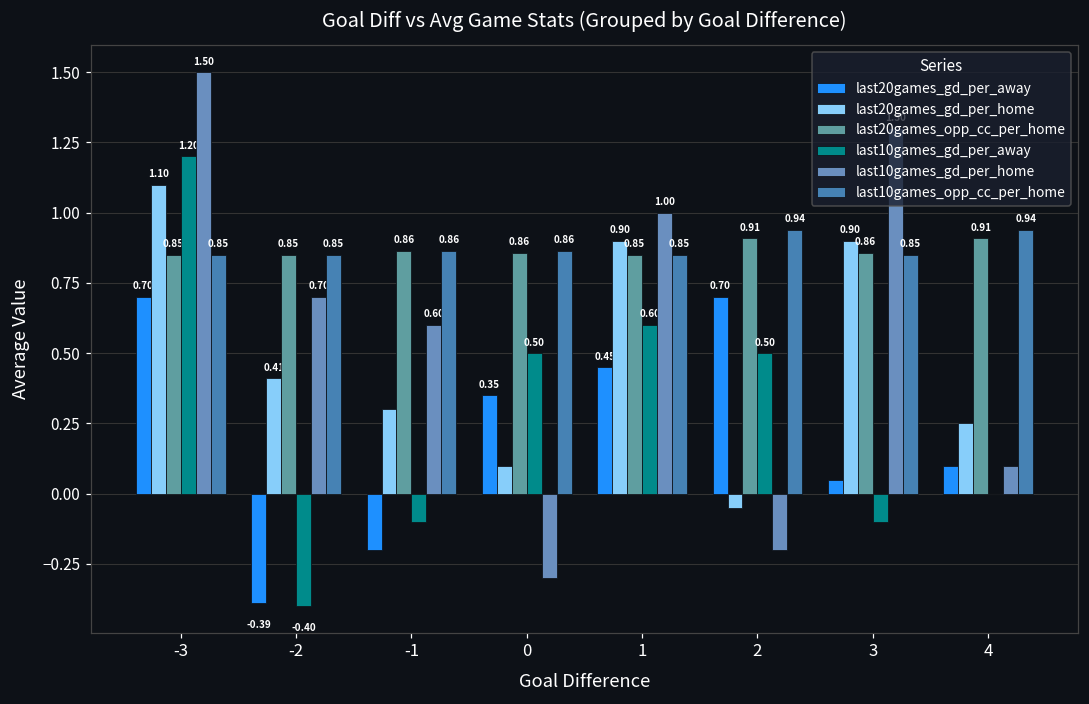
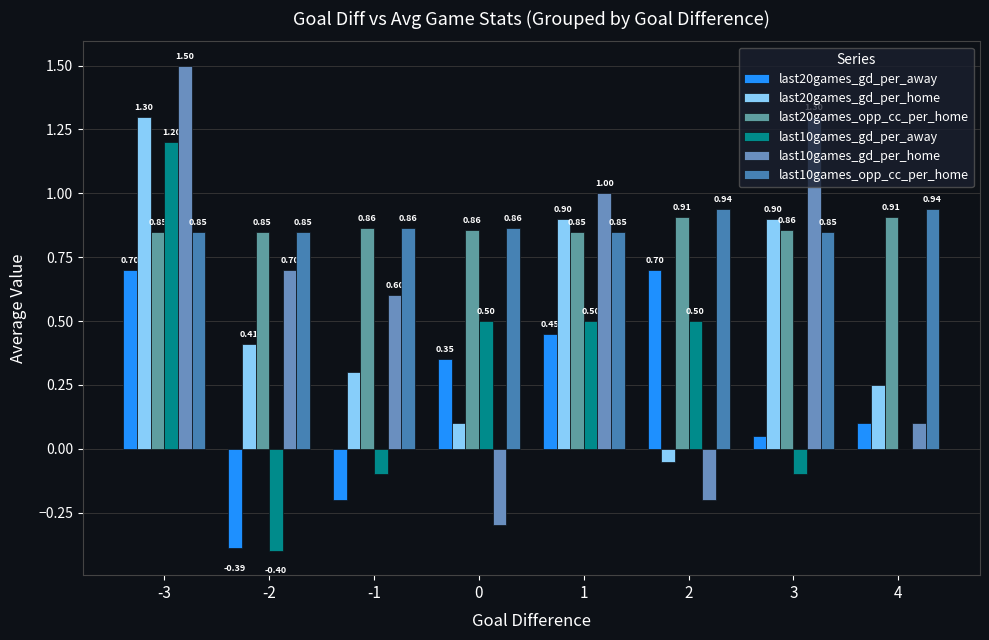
  {
    "last20games_gd_per_away": {
      "-3": 0.70,
      "-2": -0.39,
      "0": 0.35,
      "1": 0.45,
      "2": 0.70
    },
    "last20games_gd_per_home": {
-     "-3": 1.10,
+     "-3": 1.30,
      "-2": 0.41,
      "1": 0.90,
      "3": 0.90
    },
    "last10games_gd_per_away": {
      "-3": 1.20,
      "-2": -0.40,
      "0": 0.50,
-     "1": 0.60,
+     "1": 0.50,
      "2": 0.50
    }
  }
